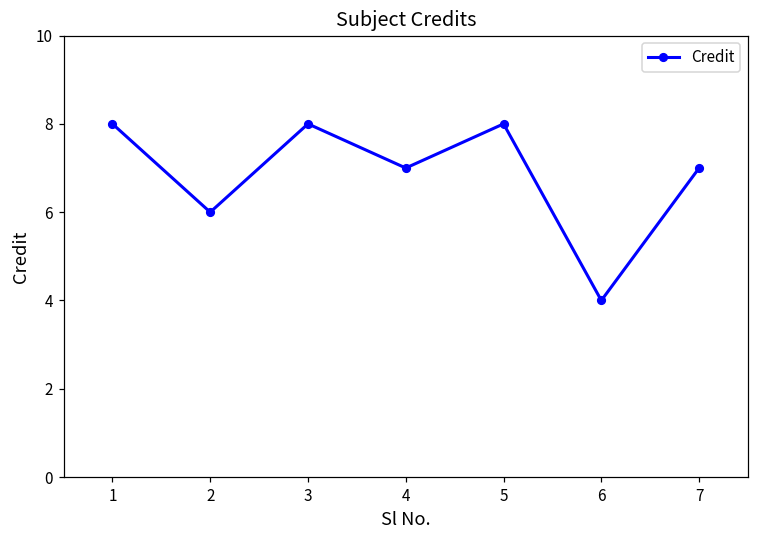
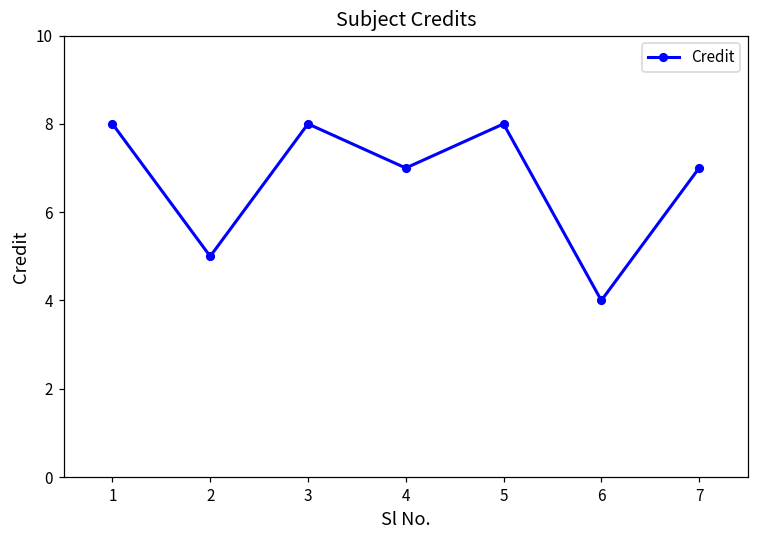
  {
    "1": 8,
-   "2": 6,
+   "2": 5,
    "3": 8,
    "4": 7,
    "5": 8,
    "6": 4,
    "7": 7
  }
